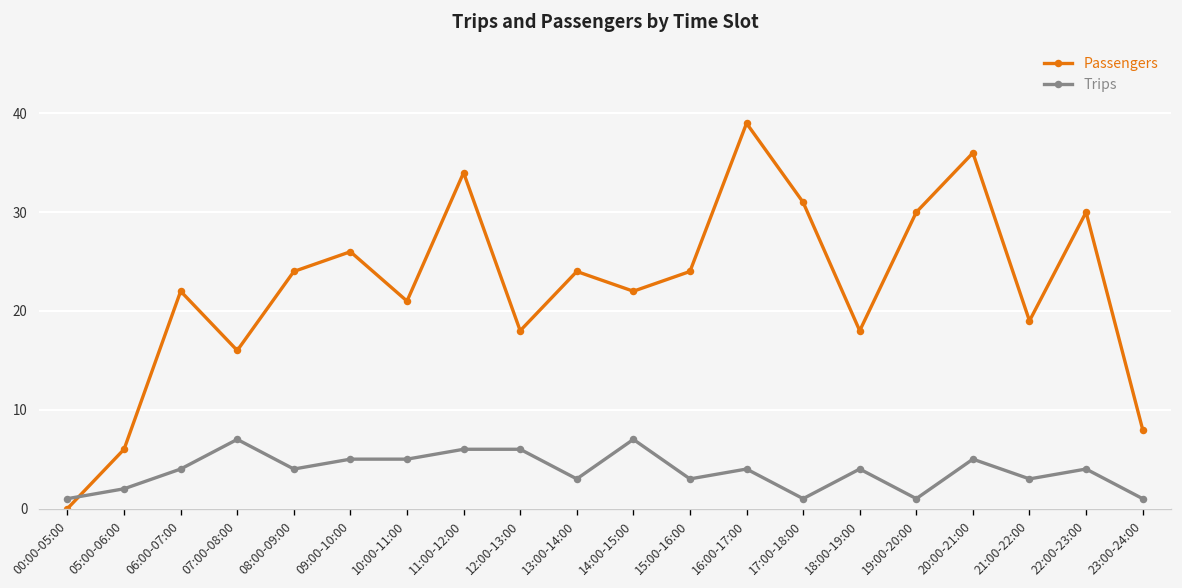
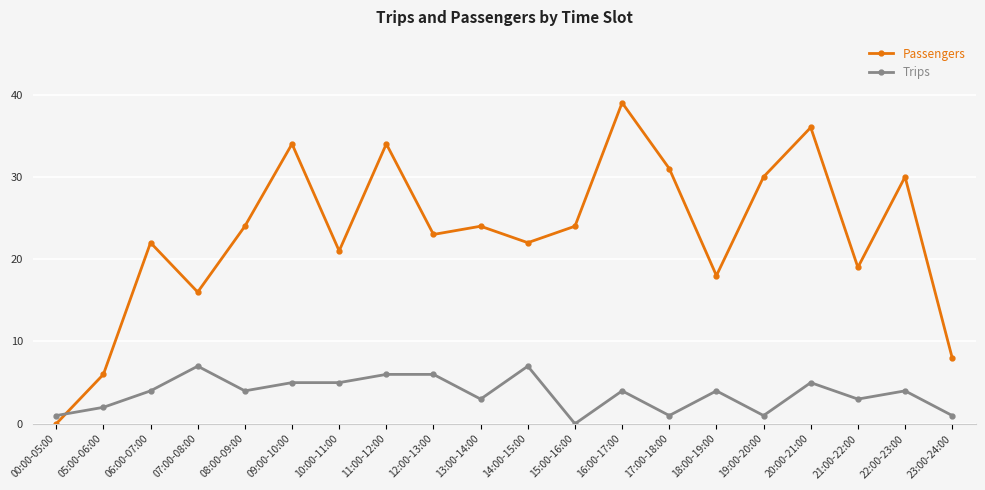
  {
    "Passengers": {
      "00:00-05:00": 0,
      "05:00-06:00": 6,
      "06:00-07:00": 22,
      "07:00-08:00": 16,
      "08:00-09:00": 24,
-     "09:00-10:00": 26,
+     "09:00-10:00": 34,
      "10:00-11:00": 21,
      "11:00-12:00": 34,
-     "12:00-13:00": 18,
+     "12:00-13:00": 23,
      "13:00-14:00": 24,
      "14:00-15:00": 22,
      "15:00-16:00": 24,
      "16:00-17:00": 39,
      "17:00-18:00": 31,
      "18:00-19:00": 18,
      "19:00-20:00": 30,
      "20:00-21:00": 36,
      "21:00-22:00": 19,
      "22:00-23:00": 30,
      "23:00-24:00": 8
    },
    "Trips": {
      "00:00-05:00": 1,
      "05:00-06:00": 2,
      "06:00-07:00": 4,
      "07:00-08:00": 7,
      "08:00-09:00": 4,
      "09:00-10:00": 5,
      "10:00-11:00": 5,
      "11:00-12:00": 6,
      "12:00-13:00": 6,
      "13:00-14:00": 3,
      "14:00-15:00": 7,
-     "15:00-16:00": 3,
+     "15:00-16:00": 0,
      "16:00-17:00": 4,
      "17:00-18:00": 1,
      "18:00-19:00": 4,
      "19:00-20:00": 1,
      "20:00-21:00": 5,
      "21:00-22:00": 3,
      "22:00-23:00": 4,
      "23:00-24:00": 1
    }
  }
